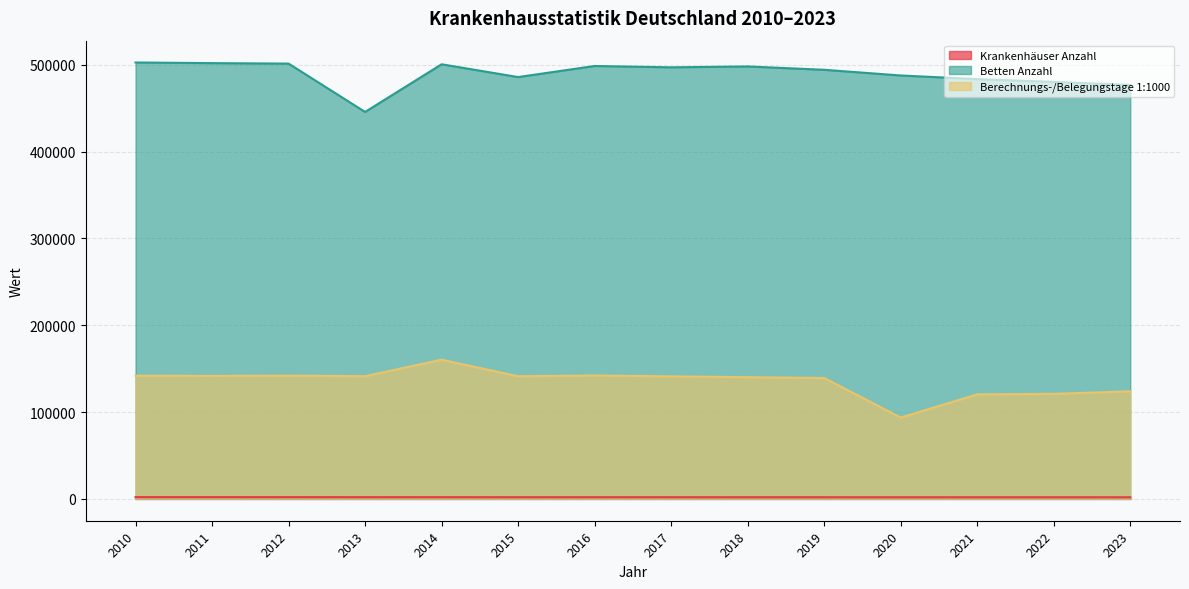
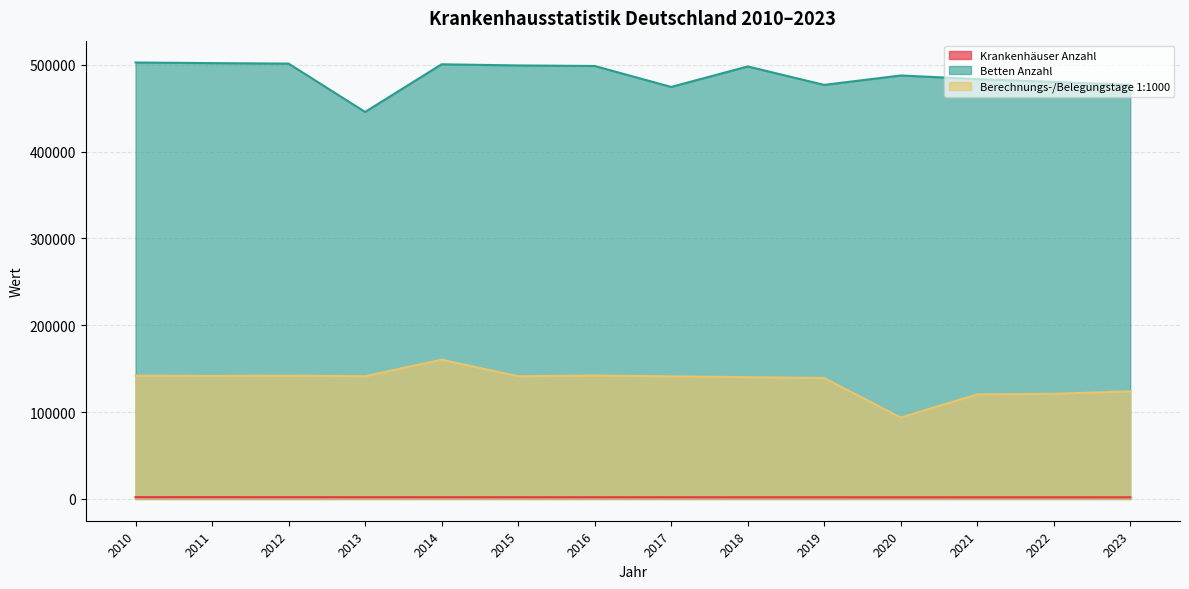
  {
    "Krankenhäuser Anzahl": {
      "2010": 0,
      "2011": 0,
      "2012": 0,
      "2013": 0,
      "2014": 0,
      "2015": 0,
      "2016": 0,
      "2017": 0,
      "2018": 0,
      "2019": 0,
      "2020": 0,
      "2021": 0,
      "2022": 0,
      "2023": 0
    },
    "Betten Anzahl": {
      "2010": 500000,
      "2011": 500000,
      "2012": 500000,
      "2013": 450000,
      "2014": 500000,
-     "2015": 490000,
+     "2015": 500000,
      "2016": 500000,
-     "2017": 500000,
+     "2017": 470000,
      "2018": 500000,
-     "2019": 490000,
+     "2019": 480000,
      "2020": 490000
    },
    "Berechnungs-/Belegungstage 1:1000": {
      "2010": 140000,
      "2011": 140000,
      "2012": 140000,
      "2013": 140000,
      "2014": 160000,
      "2015": 140000,
      "2016": 140000,
      "2017": 140000,
      "2018": 140000,
      "2019": 140000,
      "2020": 90000,
      "2021": 120000,
      "2022": 120000,
      "2023": 120000
    }
  }
